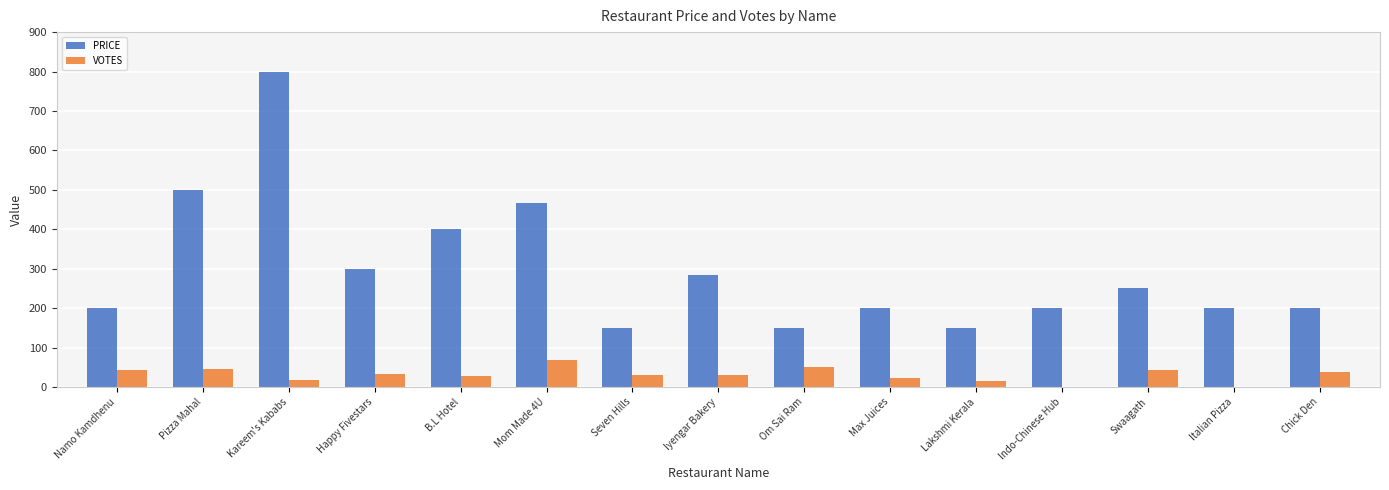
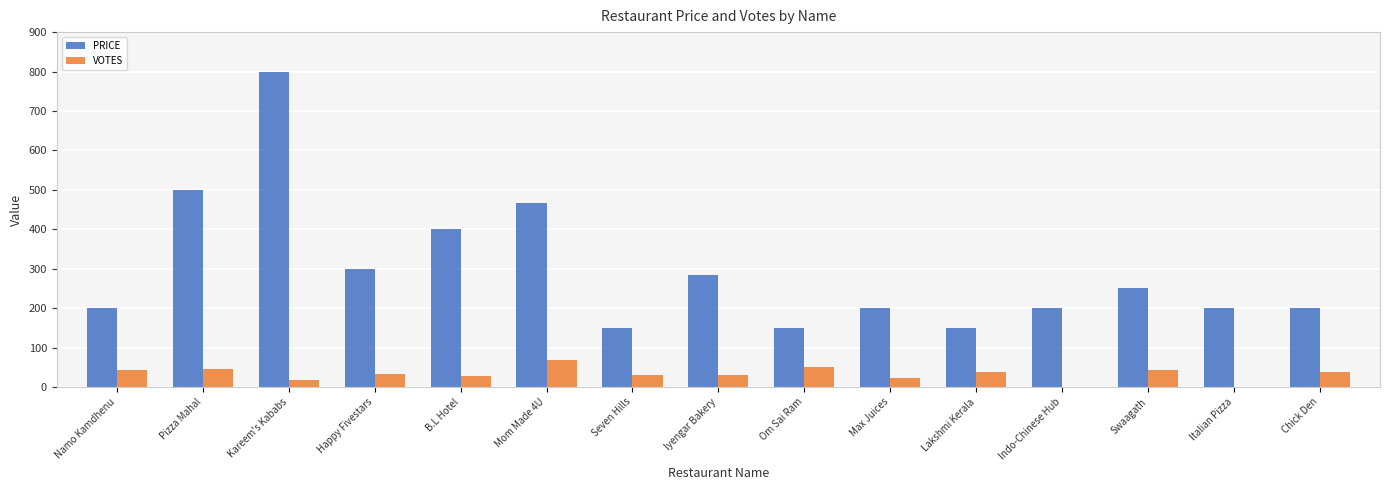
  {
    "PRICE": {
      "Namo Kamdhenu": 200,
      "Pizza Mahal": 500,
      "Kareem's Kababs": 800,
      "Happy Fivestars": 300,
      "B.L Hotel": 400,
      "Mom Made 4U": 470,
      "Seven Hills": 150,
      "Iyengar Bakery": 280,
      "Om Sai Ram": 150,
      "Max Juices": 200,
      "Lakshmi Kerala": 150,
      "Indo-Chinese Hub": 200,
      "Swaagath": 250,
      "Italian Pizza": 200,
      "Chick Den": 200
    },
    "VOTES": {
      "Namo Kamdhenu": 40,
      "Pizza Mahal": 50,
      "Kareem's Kababs": 20,
      "Happy Fivestars": 30,
      "B.L Hotel": 30,
      "Mom Made 4U": 70,
      "Seven Hills": 30,
      "Iyengar Bakery": 30,
      "Om Sai Ram": 50,
      "Max Juices": 20,
-     "Lakshmi Kerala": 20,
+     "Lakshmi Kerala": 40,
      "Indo-Chinese Hub": 0,
      "Swaagath": 40,
      "Italian Pizza": 0,
      "Chick Den": 40
    }
  }
